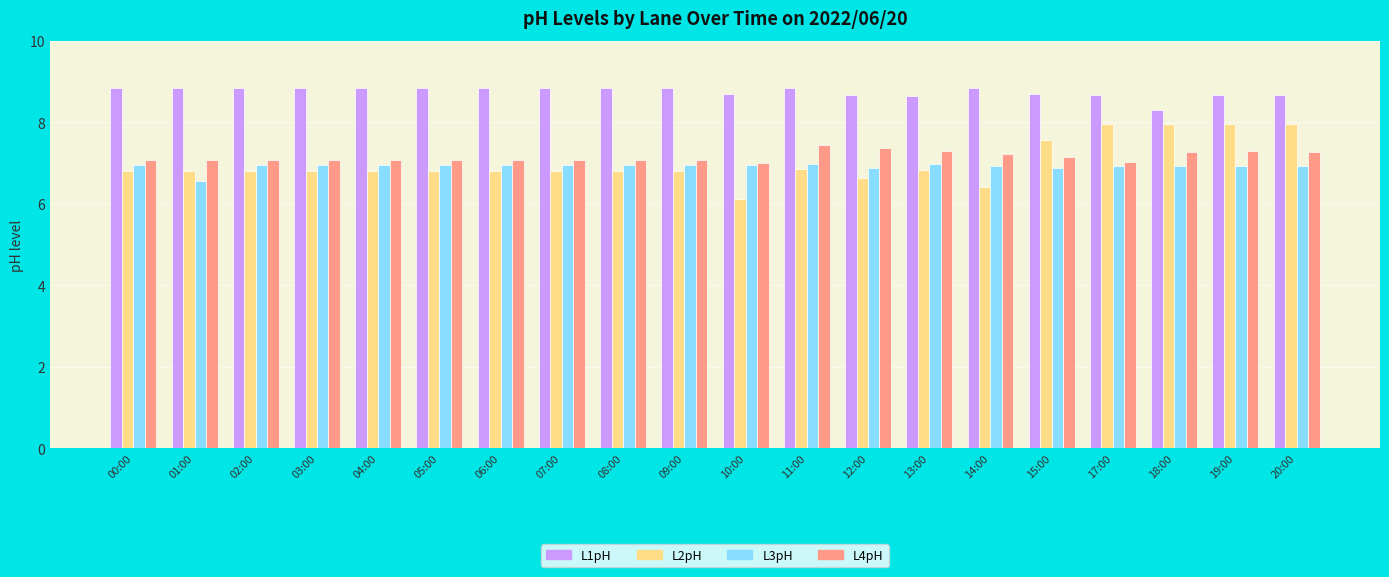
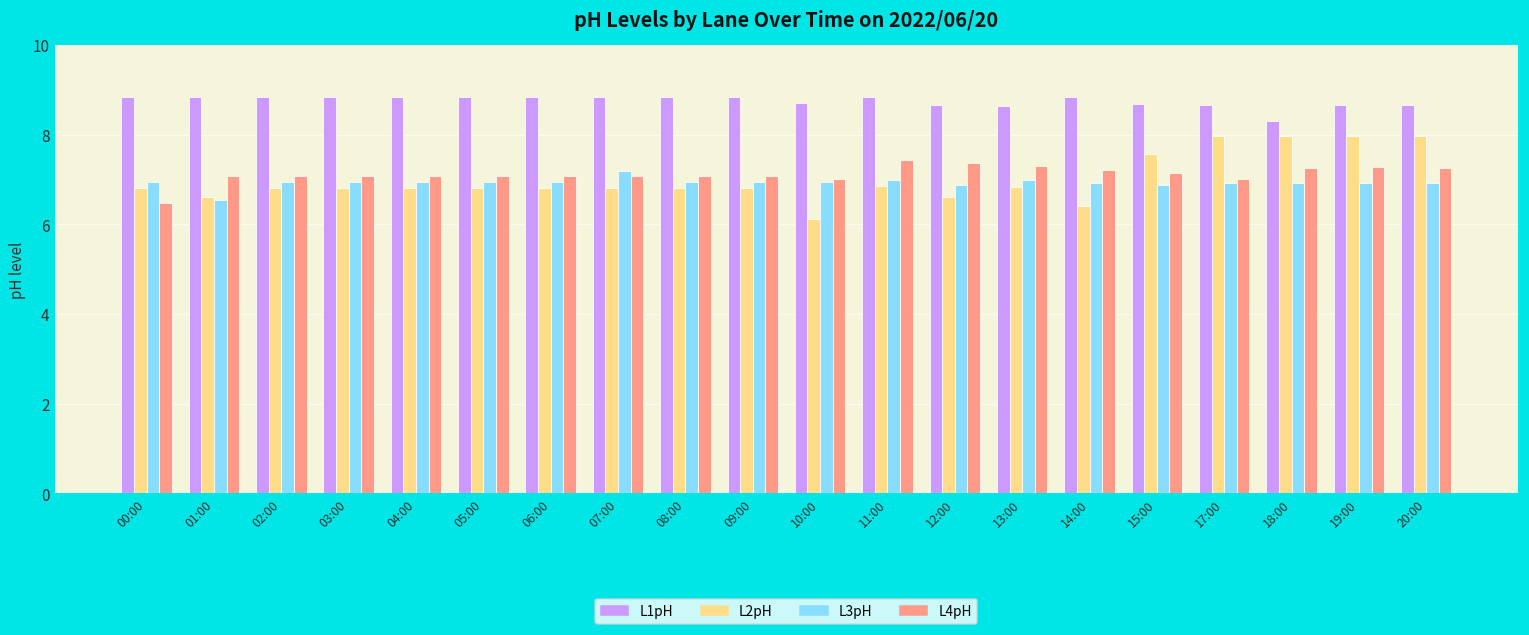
  {
    "L1pH": {
      "00:00": 8.8,
      "01:00": 8.8,
      "02:00": 8.8,
      "03:00": 8.8,
      "04:00": 8.8,
      "05:00": 8.8,
      "06:00": 8.8,
      "07:00": 8.8,
      "08:00": 8.8,
      "09:00": 8.8,
      "10:00": 8.7,
      "11:00": 8.8,
      "12:00": 8.7,
      "13:00": 8.6,
      "14:00": 8.8,
      "15:00": 8.7,
      "17:00": 8.7,
      "18:00": 8.3,
      "19:00": 8.7,
      "20:00": 8.7
    },
    "L2pH": {
      "00:00": 6.8,
-     "01:00": 6.8,
+     "01:00": 6.6,
      "02:00": 6.8,
      "03:00": 6.8,
      "04:00": 6.8,
      "05:00": 6.8,
      "06:00": 6.8,
      "07:00": 6.8,
      "08:00": 6.8,
      "09:00": 6.8,
      "10:00": 6.1,
      "11:00": 6.9,
      "12:00": 6.6,
      "13:00": 6.8,
      "14:00": 6.4,
      "15:00": 7.6,
      "17:00": 8.0,
      "18:00": 8.0,
      "19:00": 8.0,
      "20:00": 8.0
    },
    "L3pH": {
      "00:00": 7.0,
      "01:00": 6.6,
      "02:00": 7.0,
      "03:00": 7.0,
      "04:00": 7.0,
      "05:00": 7.0,
      "06:00": 7.0,
-     "07:00": 7.0,
+     "07:00": 7.2,
      "08:00": 7.0,
      "09:00": 7.0,
      "10:00": 6.9,
      "11:00": 7.0,
      "12:00": 6.9,
      "13:00": 7.0,
      "14:00": 6.9,
      "15:00": 6.9,
      "17:00": 6.9,
      "18:00": 6.9,
      "19:00": 6.9,
      "20:00": 6.9
    },
    "L4pH": {
-     "00:00": 7.1,
+     "00:00": 6.5,
      "01:00": 7.1,
      "02:00": 7.1,
      "03:00": 7.1,
      "04:00": 7.1,
      "05:00": 7.1,
      "06:00": 7.1,
      "07:00": 7.1,
      "08:00": 7.1,
      "09:00": 7.1,
      "10:00": 7.0,
      "11:00": 7.4,
      "12:00": 7.4,
      "13:00": 7.3,
      "14:00": 7.2,
      "15:00": 7.1,
      "17:00": 7.0,
      "18:00": 7.3,
      "19:00": 7.3,
      "20:00": 7.3
    }
  }
